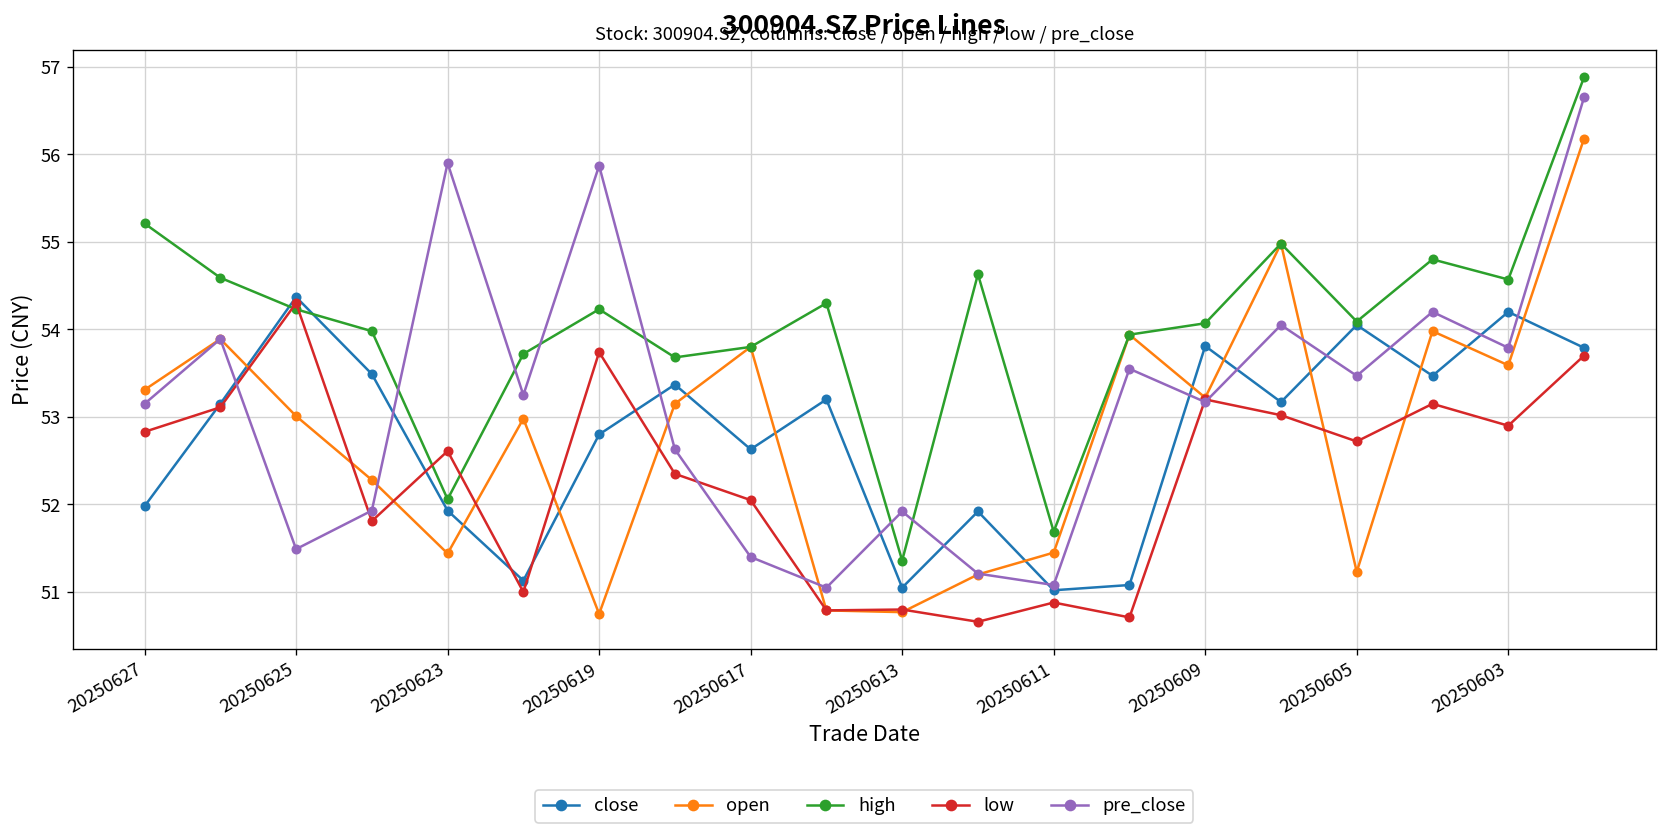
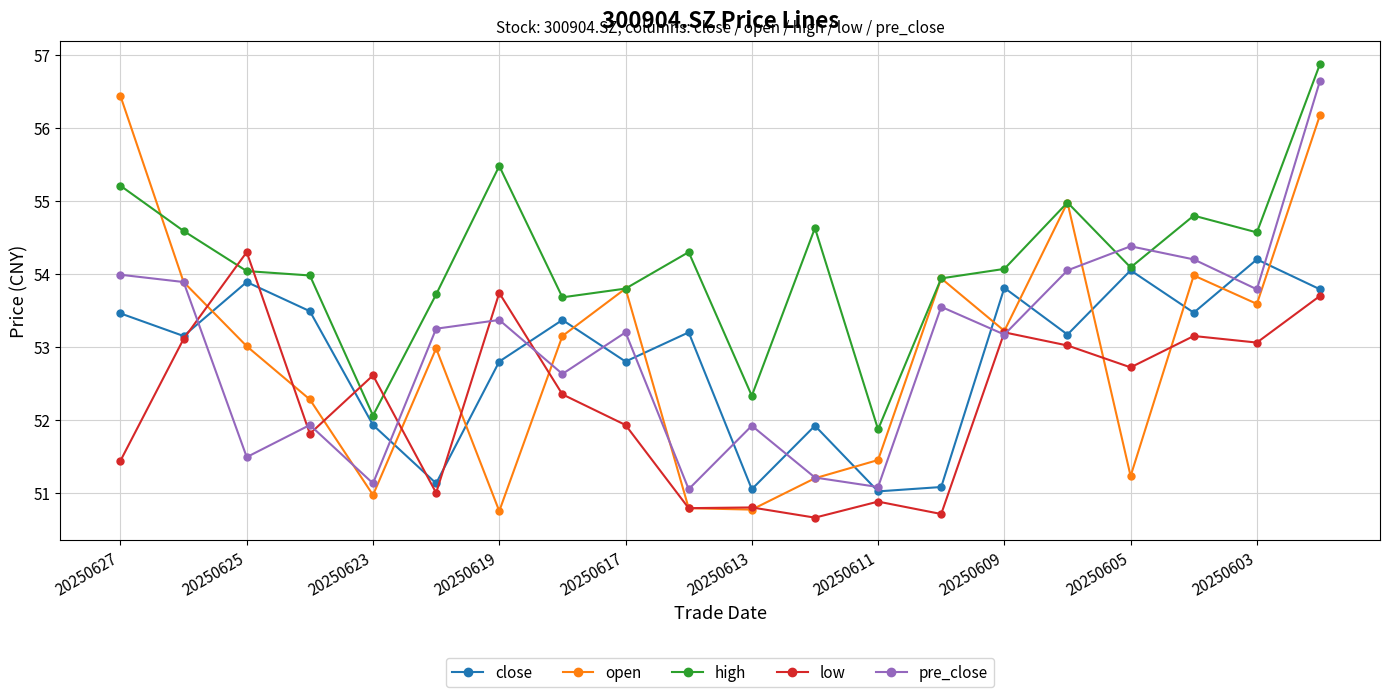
  {
    "close": {
-     "20250627": 52.0,
-     "20250625": 54.4,
+     "20250627": 53.5,
+     "20250625": 53.9,
      "20250623": 51.9,
      "20250619": 52.8,
-     "20250617": 52.6,
+     "20250617": 52.8,
      "20250613": 51.1,
      "20250611": 51.0,
      "20250609": 53.8,
      "20250605": 54.1,
      "20250603": 54.2
    },
    "open": {
-     "20250627": 53.3,
+     "20250627": 56.4,
      "20250625": 53.0,
-     "20250623": 51.4,
+     "20250623": 51.0,
      "20250619": 50.8,
      "20250611": 51.5,
      "20250605": 51.2,
      "20250603": 53.6
    },
    "high": {
      "20250627": 55.2,
-     "20250625": 54.2,
+     "20250625": 54.0,
      "20250623": 52.1,
-     "20250619": 54.2,
-     "20250613": 51.4,
-     "20250611": 51.7,
+     "20250619": 55.5,
+     "20250613": 52.3,
+     "20250611": 51.9,
      "20250609": 54.1,
      "20250605": 54.1,
      "20250603": 54.6
    },
    "low": {
-     "20250627": 52.8,
+     "20250627": 51.4,
      "20250625": 54.3,
      "20250623": 52.6,
      "20250619": 53.7,
-     "20250617": 52.1,
+     "20250617": 51.9,
      "20250611": 50.9,
      "20250605": 52.7,
-     "20250603": 52.9
+     "20250603": 53.1
    },
    "pre_close": {
-     "20250627": 53.2,
+     "20250627": 54.0,
      "20250625": 51.5,
-     "20250623": 55.9,
-     "20250619": 55.9,
-     "20250617": 51.4,
+     "20250623": 51.1,
+     "20250619": 53.4,
+     "20250617": 53.2,
      "20250613": 51.9,
      "20250611": 51.1,
-     "20250605": 53.5,
+     "20250605": 54.4,
      "20250603": 53.8
    }
  }
